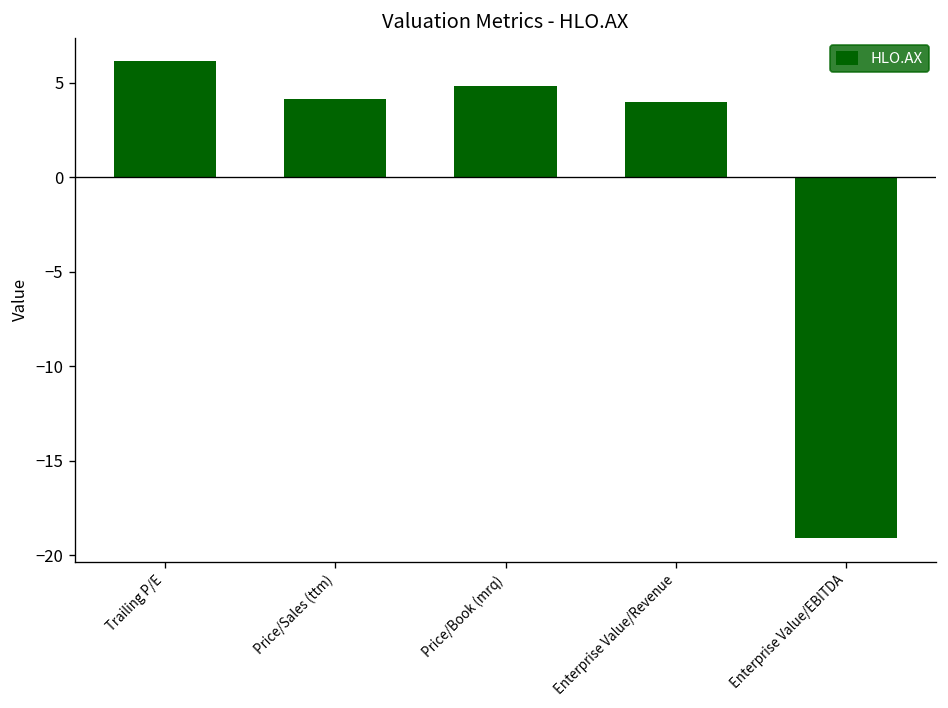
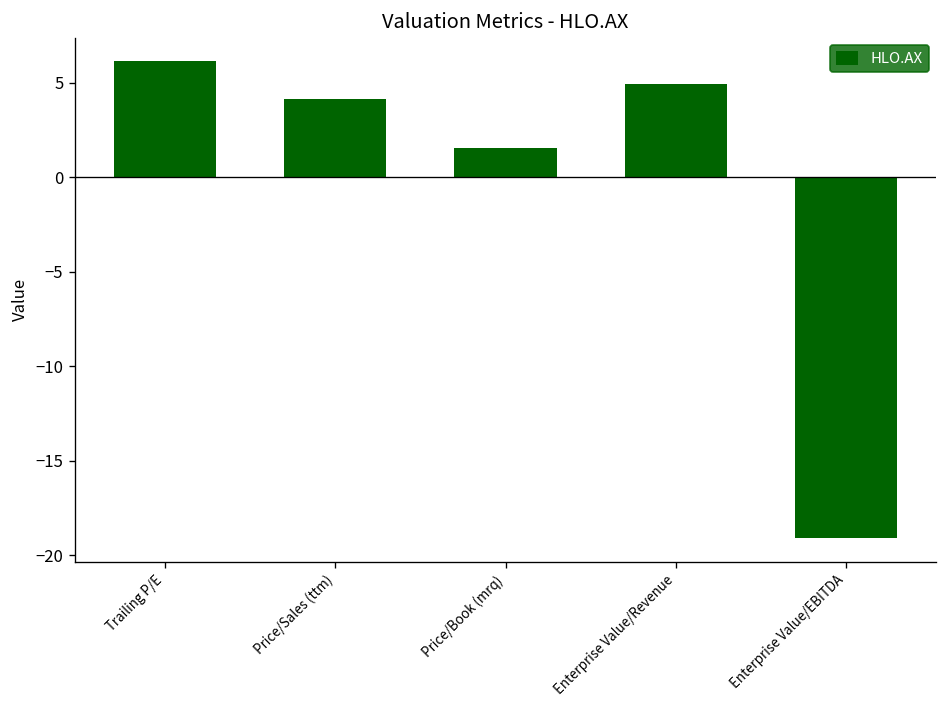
  {
    "Trailing P/E": 6.1,
    "Price/Sales (ttm)": 4.2,
-   "Price/Book (mrq)": 4.8,
-   "Enterprise Value/Revenue": 4.0,
+   "Price/Book (mrq)": 1.6,
+   "Enterprise Value/Revenue": 5.0,
    "Enterprise Value/EBITDA": -19.1
  }
